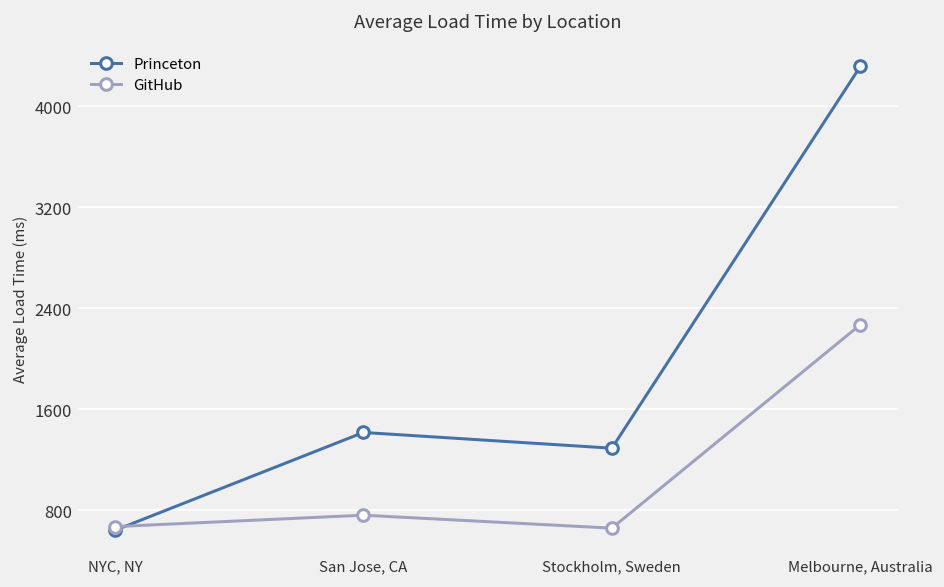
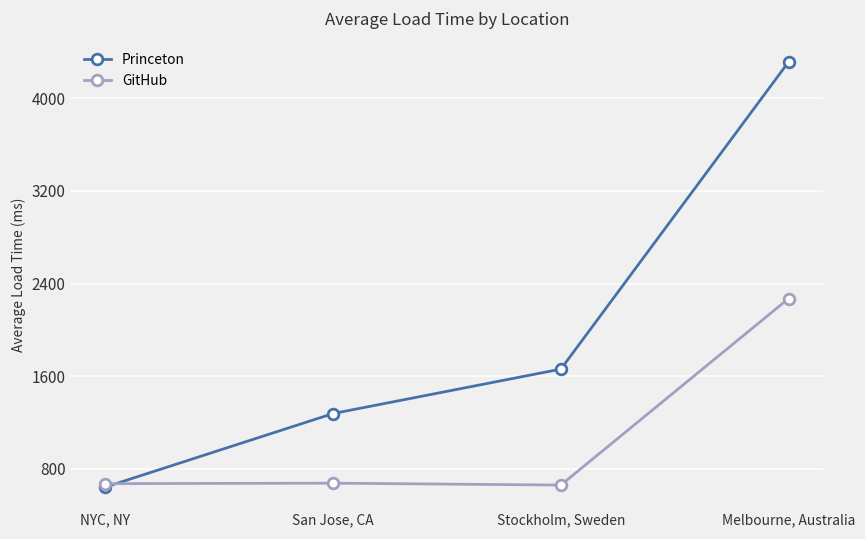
  {
    "Princeton": {
      "NYC, NY": 640,
-     "San Jose, CA": 1420,
-     "Stockholm, Sweden": 1290,
+     "San Jose, CA": 1280,
+     "Stockholm, Sweden": 1660,
      "Melbourne, Australia": 4320
    },
    "GitHub": {
      "NYC, NY": 670,
-     "San Jose, CA": 760,
+     "San Jose, CA": 670,
      "Stockholm, Sweden": 660,
      "Melbourne, Australia": 2270
    }
  }
